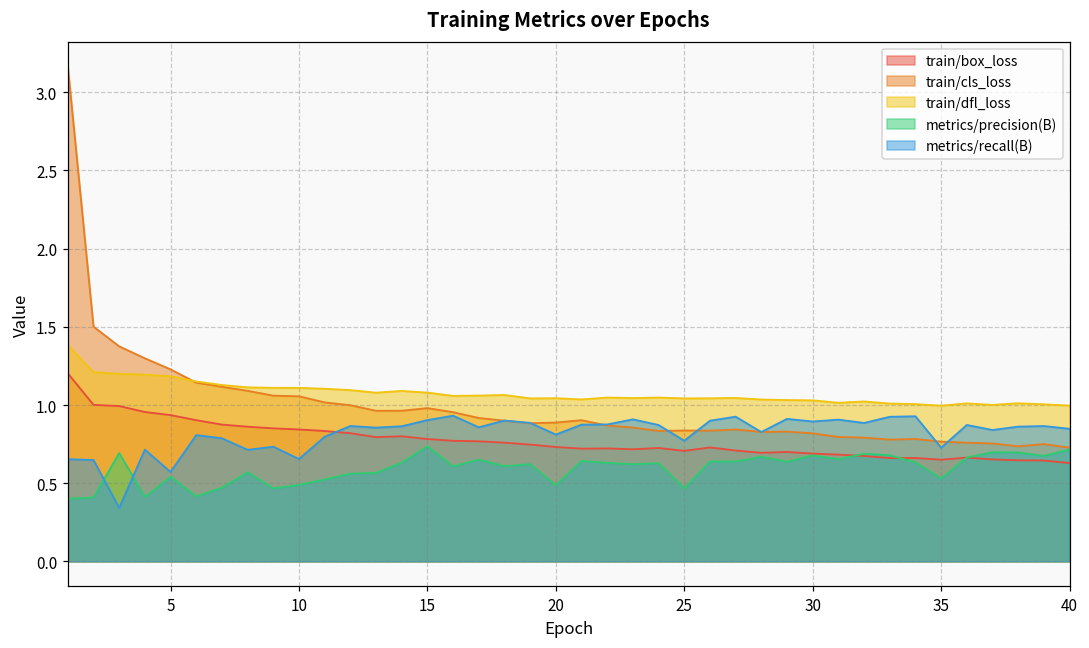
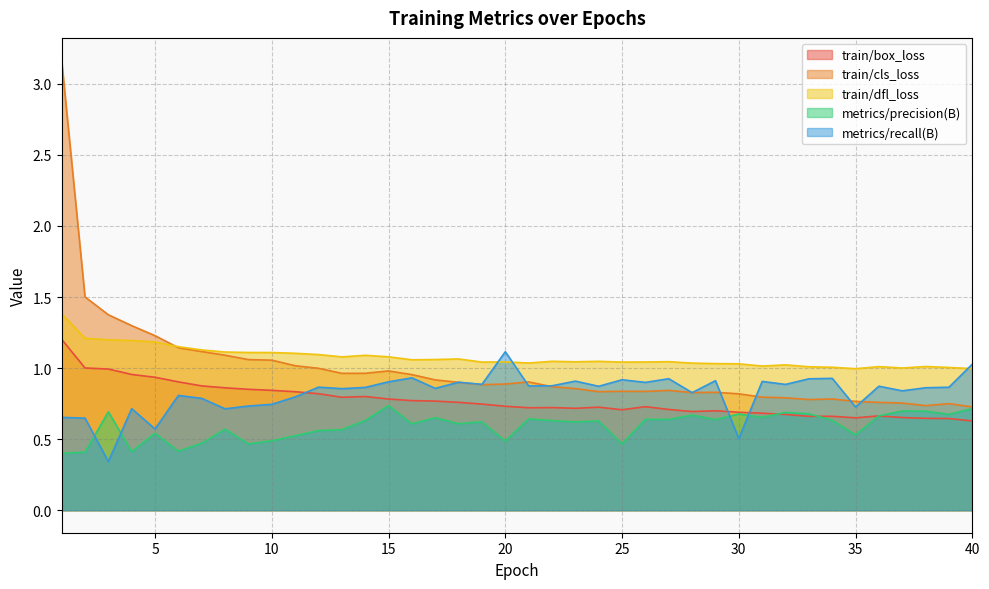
  {
    "metrics/precision(B)": {
      "5": 0.54,
      "10": 0.49,
      "15": 0.74,
      "20": 0.49,
      "25": 0.47,
      "35": 0.53
    },
    "metrics/recall(B)": {
      "5": 0.57,
-     "10": 0.65,
+     "10": 0.75,
      "15": 0.90,
-     "20": 0.81,
-     "25": 0.77,
-     "30": 0.89,
+     "20": 1.12,
+     "25": 0.92,
+     "30": 0.50,
      "35": 0.73,
-     "40": 0.85
+     "40": 1.03
    }
  }
